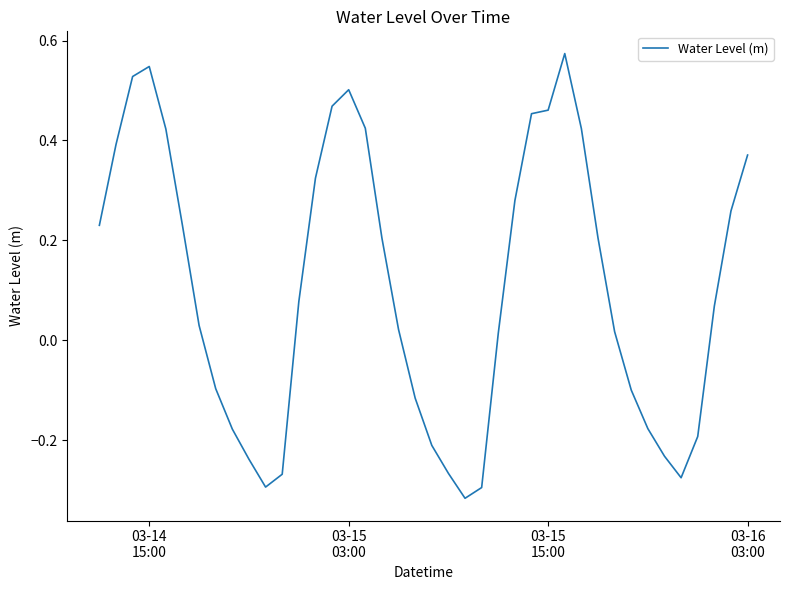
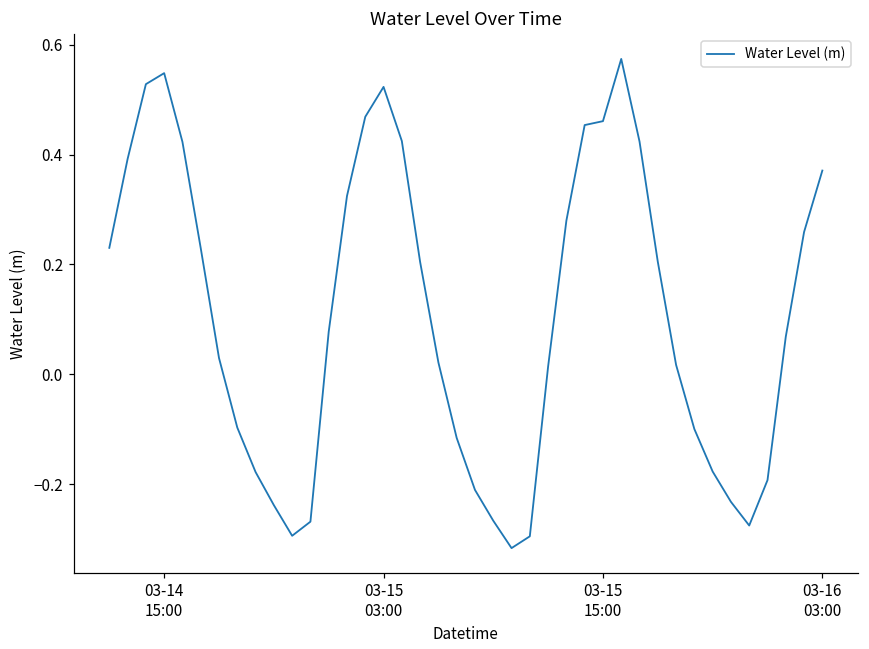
  {
    "03-14 15:00": 0.55,
-   "03-15 03:00": 0.50,
+   "03-15 03:00": 0.52,
    "03-15 15:00": 0.46,
    "03-16 03:00": 0.37
  }
